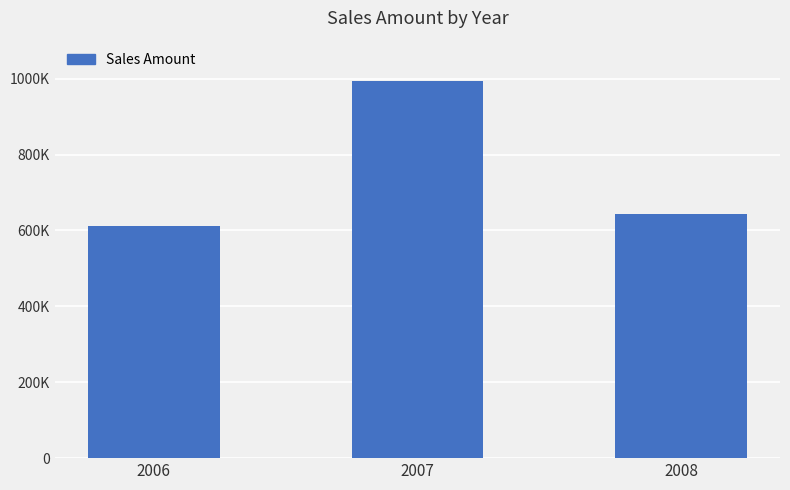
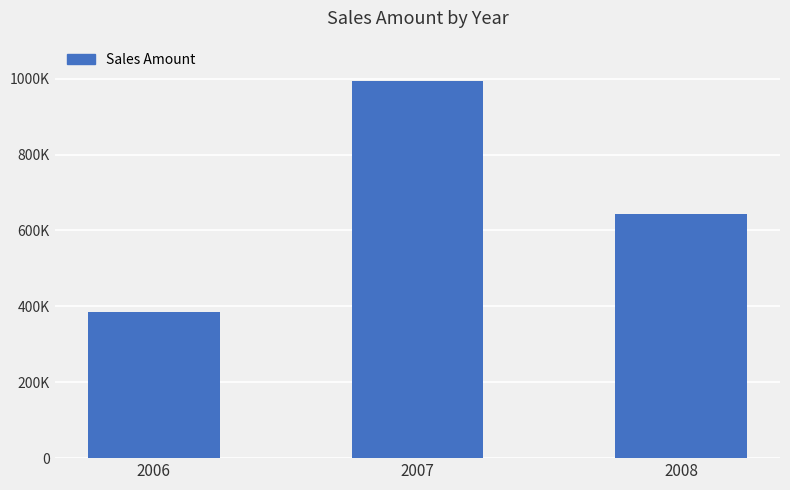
  {
-   "2006": 610000,
+   "2006": 380000,
    "2007": 990000,
    "2008": 640000
  }
